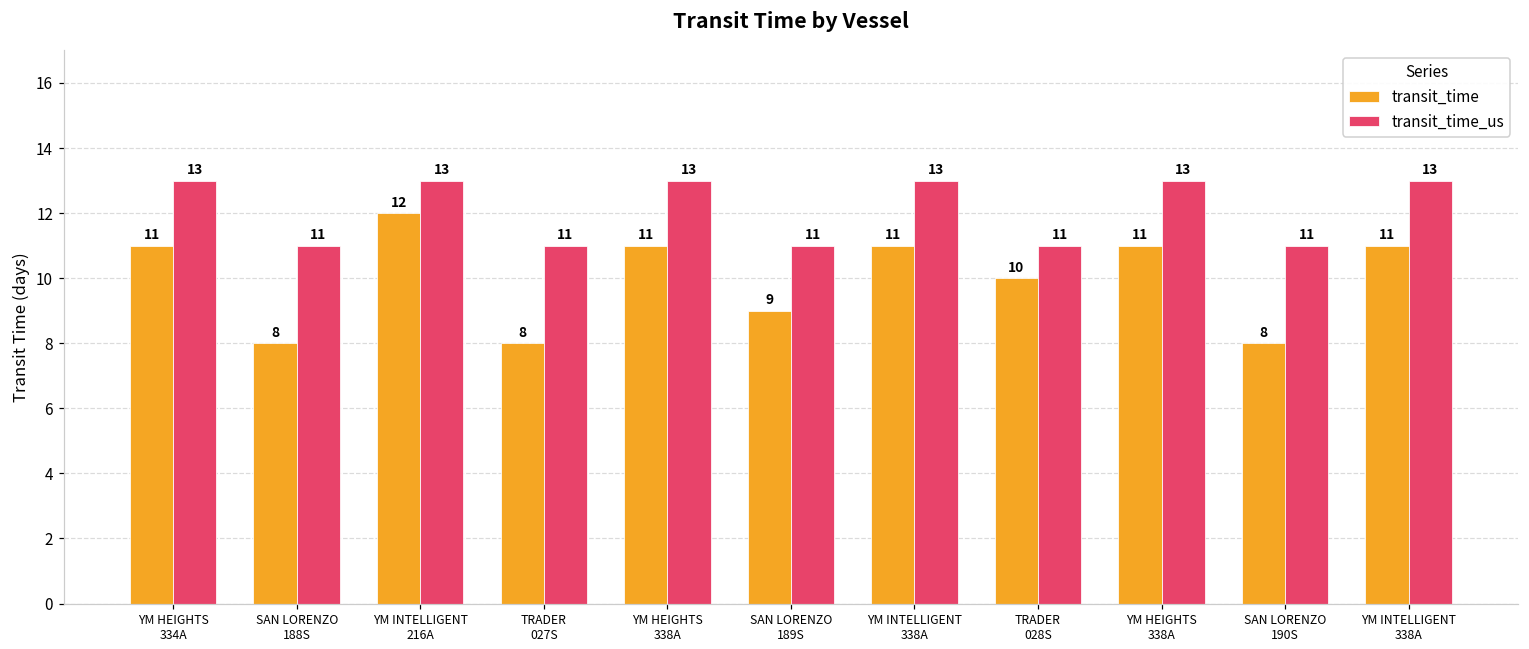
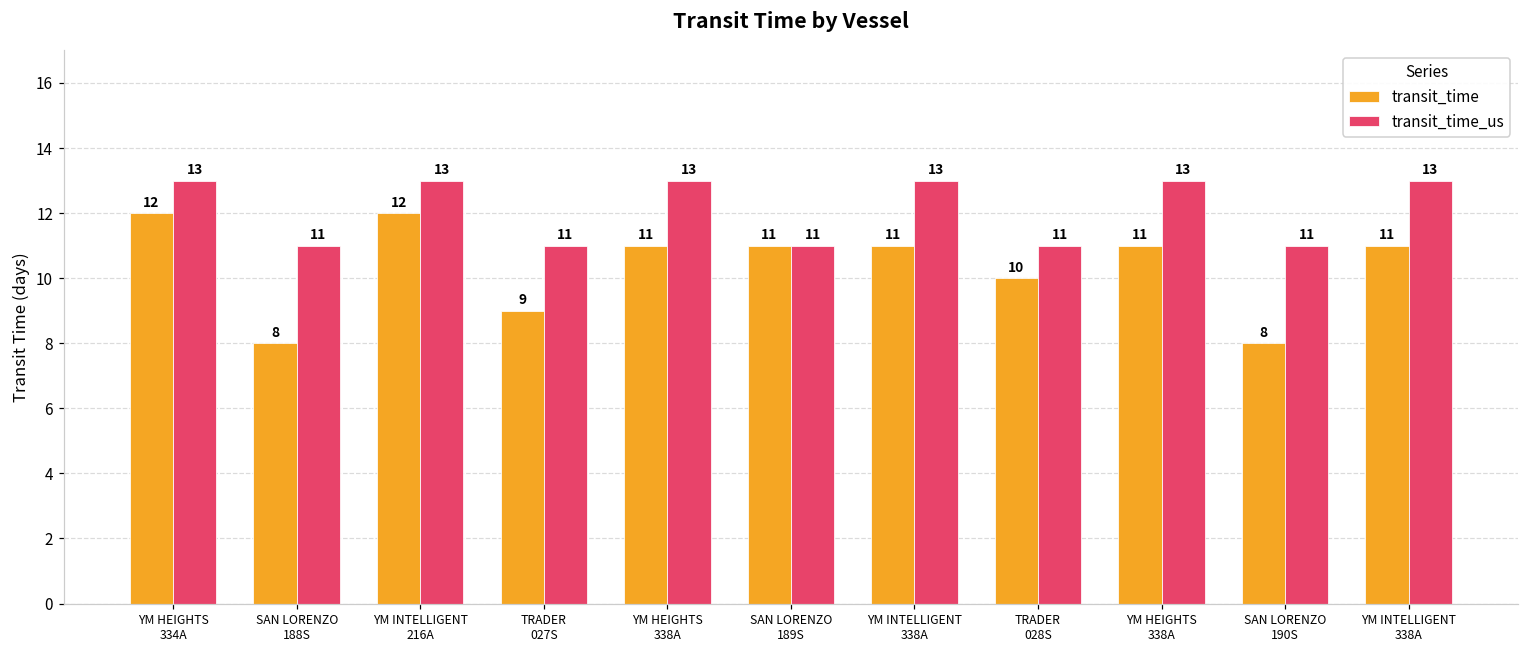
  {
    "transit_time": {
-     "YM HEIGHTS 334A": 11,
+     "YM HEIGHTS 334A": 12,
      "SAN LORENZO 188S": 8,
      "YM INTELLIGENT 216A": 12,
-     "TRADER 027S": 8,
-     "SAN LORENZO 189S": 9,
+     "TRADER 027S": 9,
+     "SAN LORENZO 189S": 11,
      "TRADER 028S": 10,
      "SAN LORENZO 190S": 8
    },
    "transit_time_us": {
      "YM HEIGHTS 334A": 13,
      "SAN LORENZO 188S": 11,
      "YM INTELLIGENT 216A": 13,
      "TRADER 027S": 11,
      "SAN LORENZO 189S": 11,
      "TRADER 028S": 11,
      "SAN LORENZO 190S": 11
    }
  }
